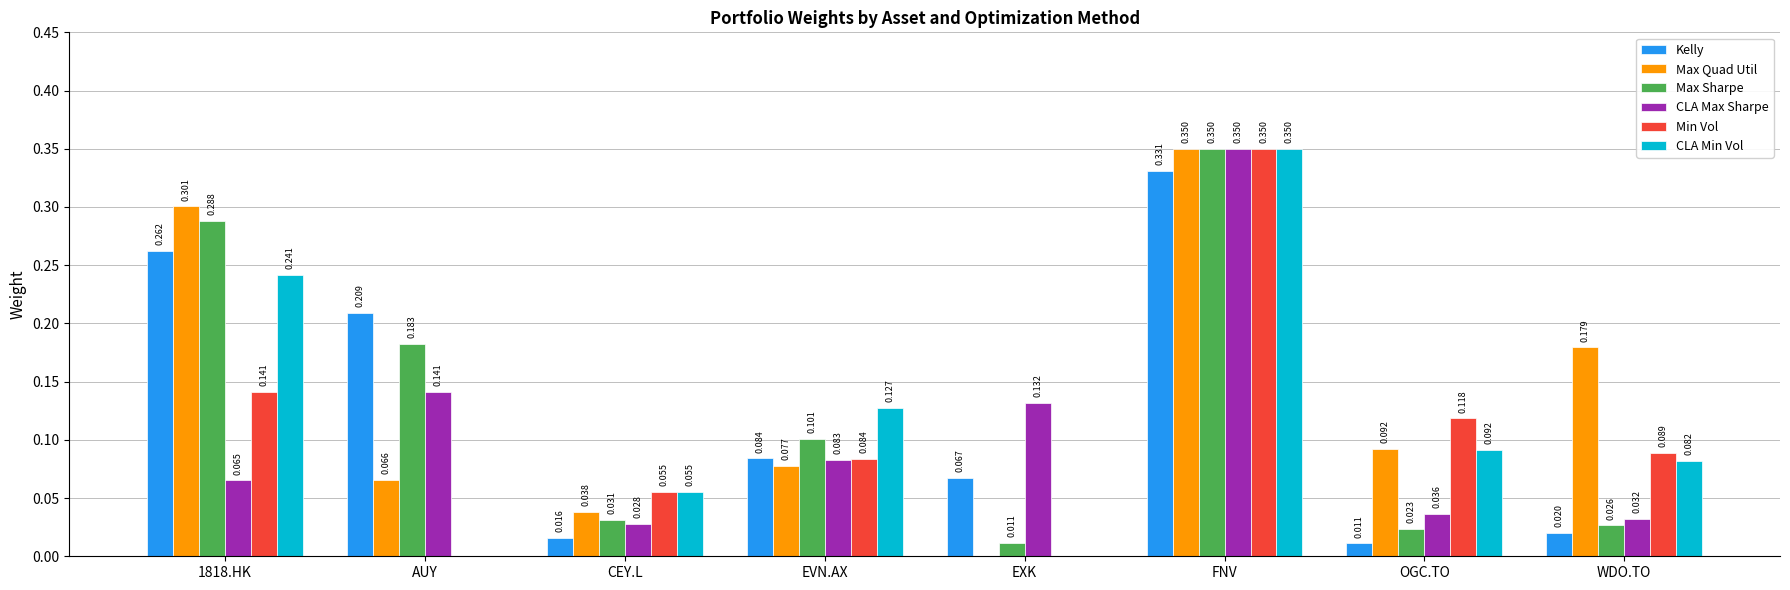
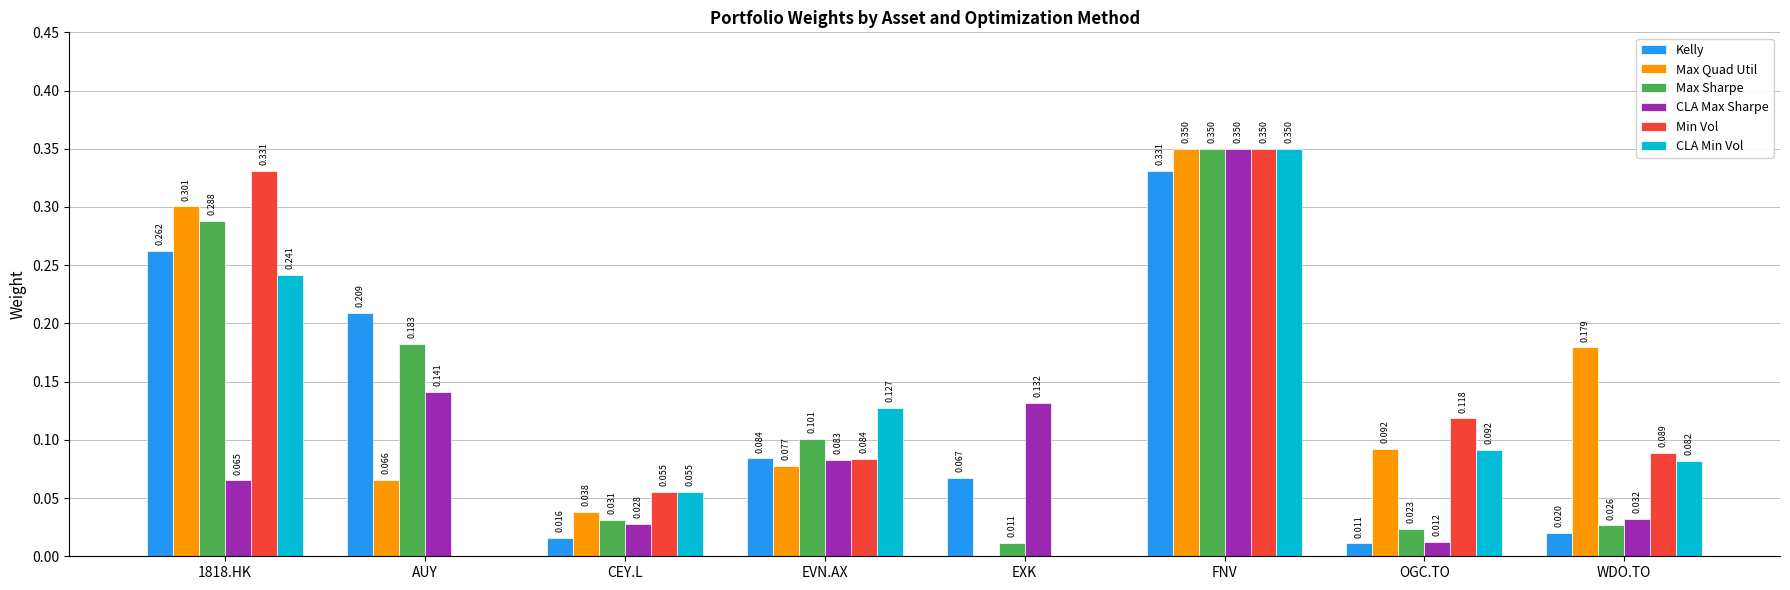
  {
    "Max Quad Util": {
      "1818.HK": 0.301,
      "AUY": 0.066,
      "CEY.L": 0.038,
      "EVN.AX": 0.077,
      "FNV": 0.350,
      "OGC.TO": 0.092,
      "WDO.TO": 0.179
    },
    "Max Sharpe": {
      "1818.HK": 0.288,
      "AUY": 0.183,
      "CEY.L": 0.031,
      "EVN.AX": 0.101,
      "EXK": 0.011,
      "FNV": 0.350,
      "OGC.TO": 0.023,
      "WDO.TO": 0.026
    },
    "CLA Max Sharpe": {
      "1818.HK": 0.065,
      "AUY": 0.141,
      "CEY.L": 0.028,
      "EVN.AX": 0.083,
      "EXK": 0.132,
      "FNV": 0.350,
-     "OGC.TO": 0.036,
+     "OGC.TO": 0.012,
      "WDO.TO": 0.032
    },
    "Min Vol": {
-     "1818.HK": 0.141,
+     "1818.HK": 0.331,
      "CEY.L": 0.055,
      "EVN.AX": 0.084,
      "FNV": 0.350,
      "OGC.TO": 0.118,
      "WDO.TO": 0.089
    }
  }
